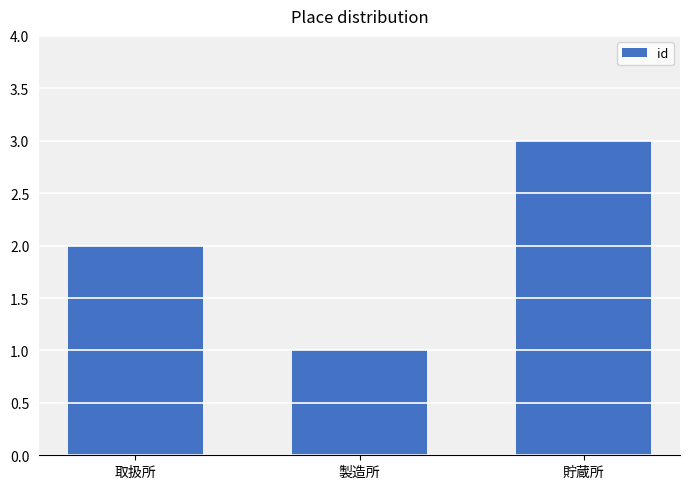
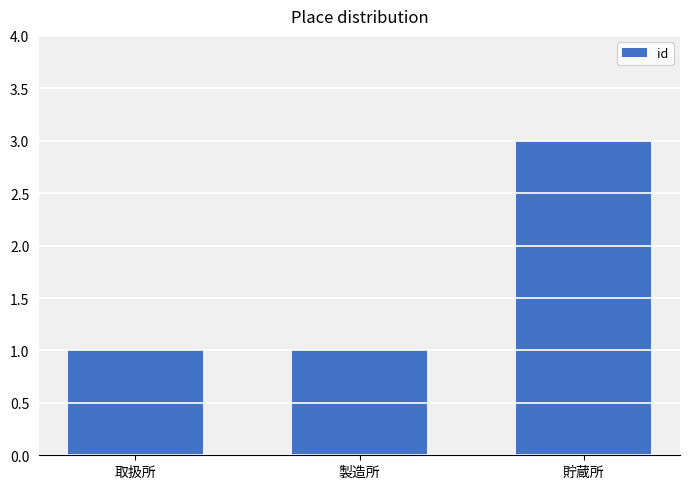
  {
-   "取扱所": 2,
+   "取扱所": 1,
    "製造所": 1,
    "貯蔵所": 3
  }
